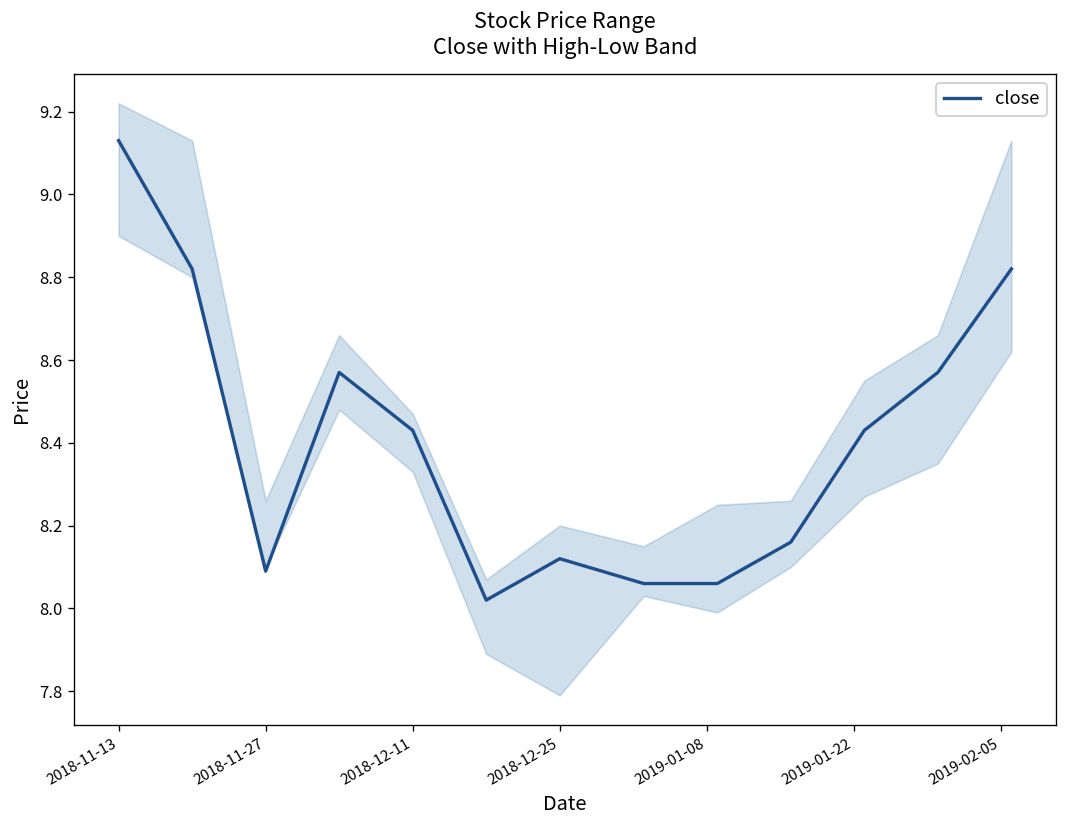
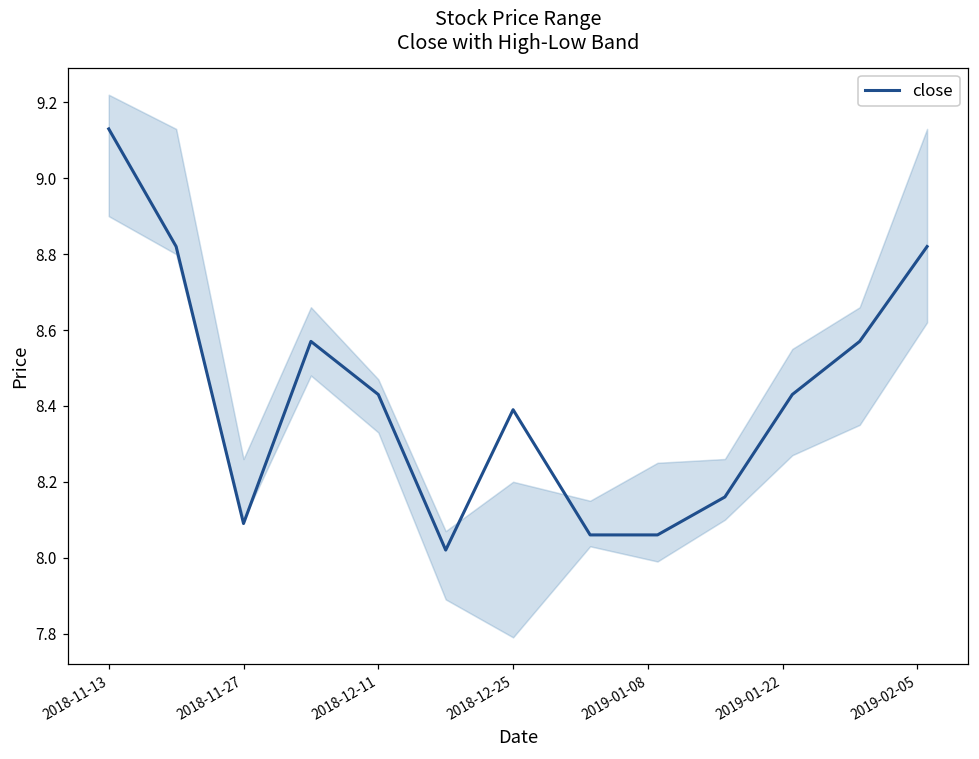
  {
    "close": {
      "2018-11-13": 9.13,
      "2018-11-27": 8.09,
      "2018-12-11": 8.43,
-     "2018-12-25": 8.12
+     "2018-12-25": 8.39
    }
  }
